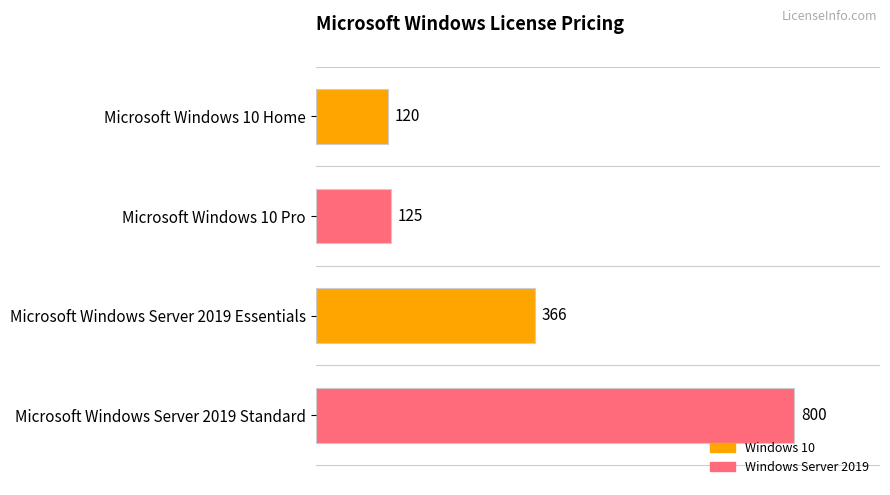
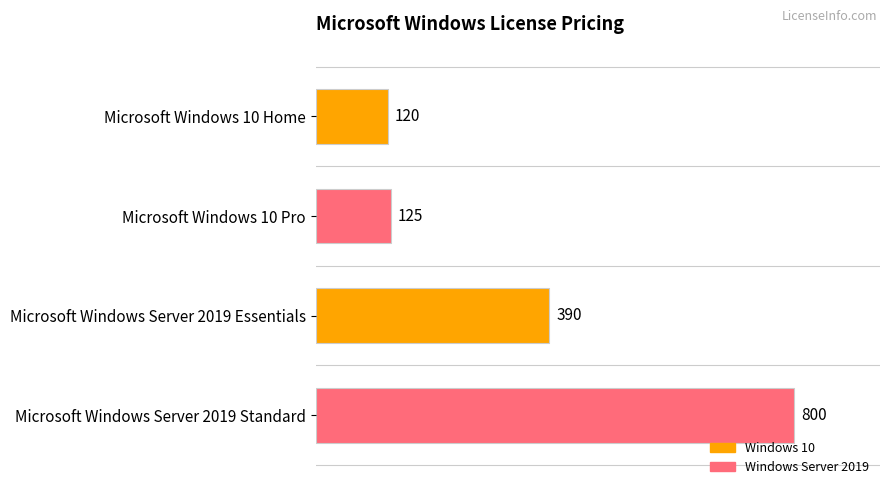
  {
    "Microsoft Windows 10 Home": 120,
    "Microsoft Windows 10 Pro": 125,
-   "Microsoft Windows Server 2019 Essentials": 366,
+   "Microsoft Windows Server 2019 Essentials": 390,
    "Microsoft Windows Server 2019 Standard": 800
  }
